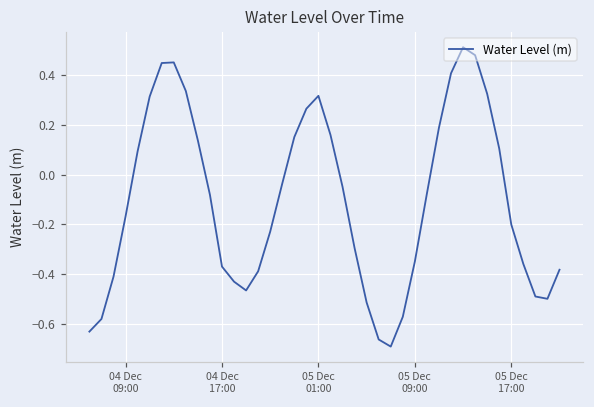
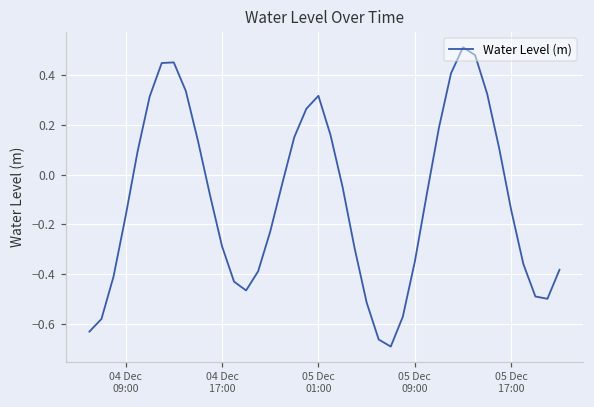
  {
    "04 Dec 09:00": -0.17,
-   "04 Dec 17:00": -0.37,
+   "04 Dec 17:00": -0.29,
    "05 Dec 01:00": 0.32,
    "05 Dec 09:00": -0.35,
-   "05 Dec 17:00": -0.20
+   "05 Dec 17:00": -0.14
  }
